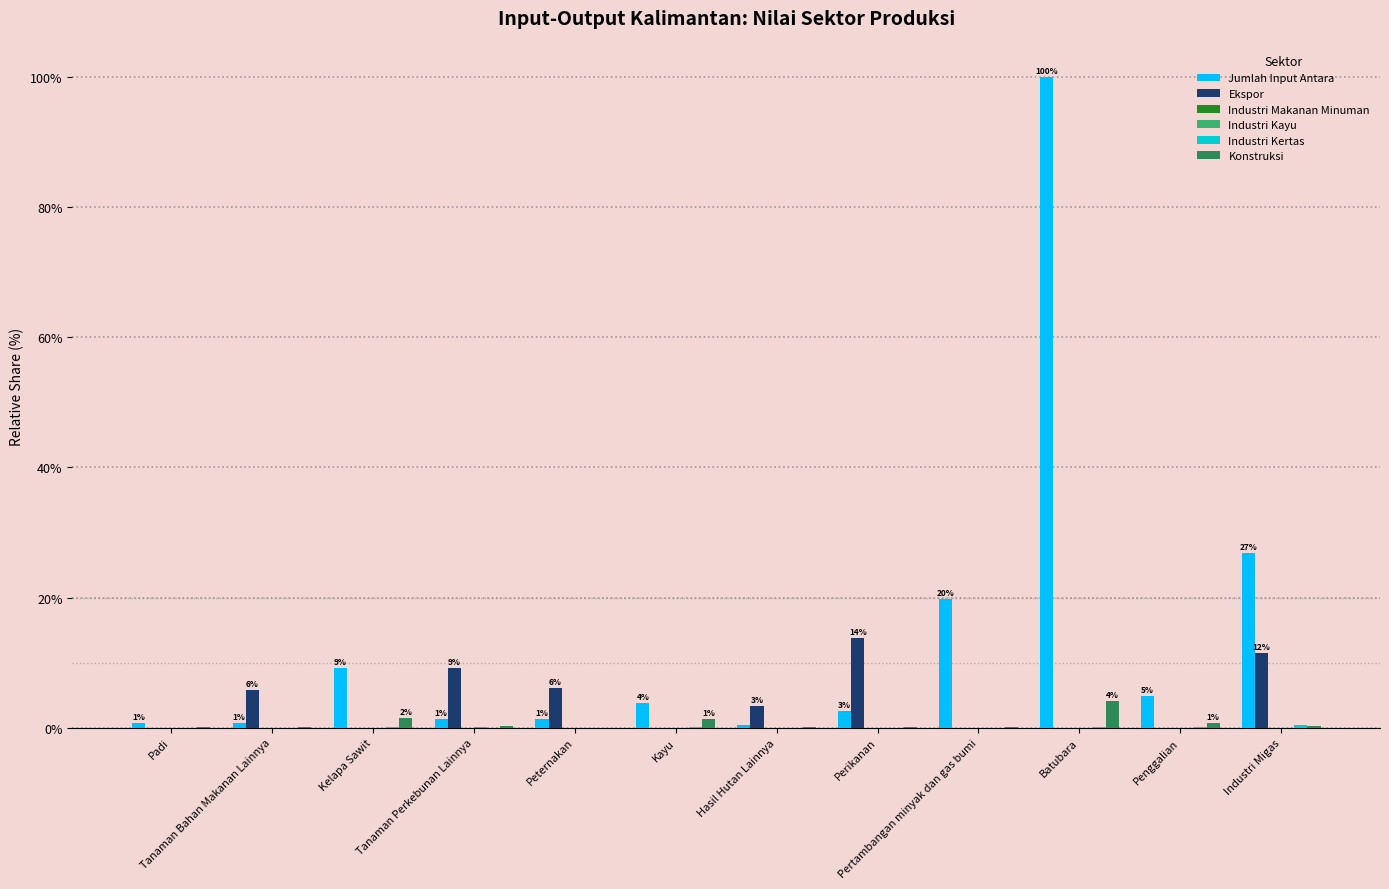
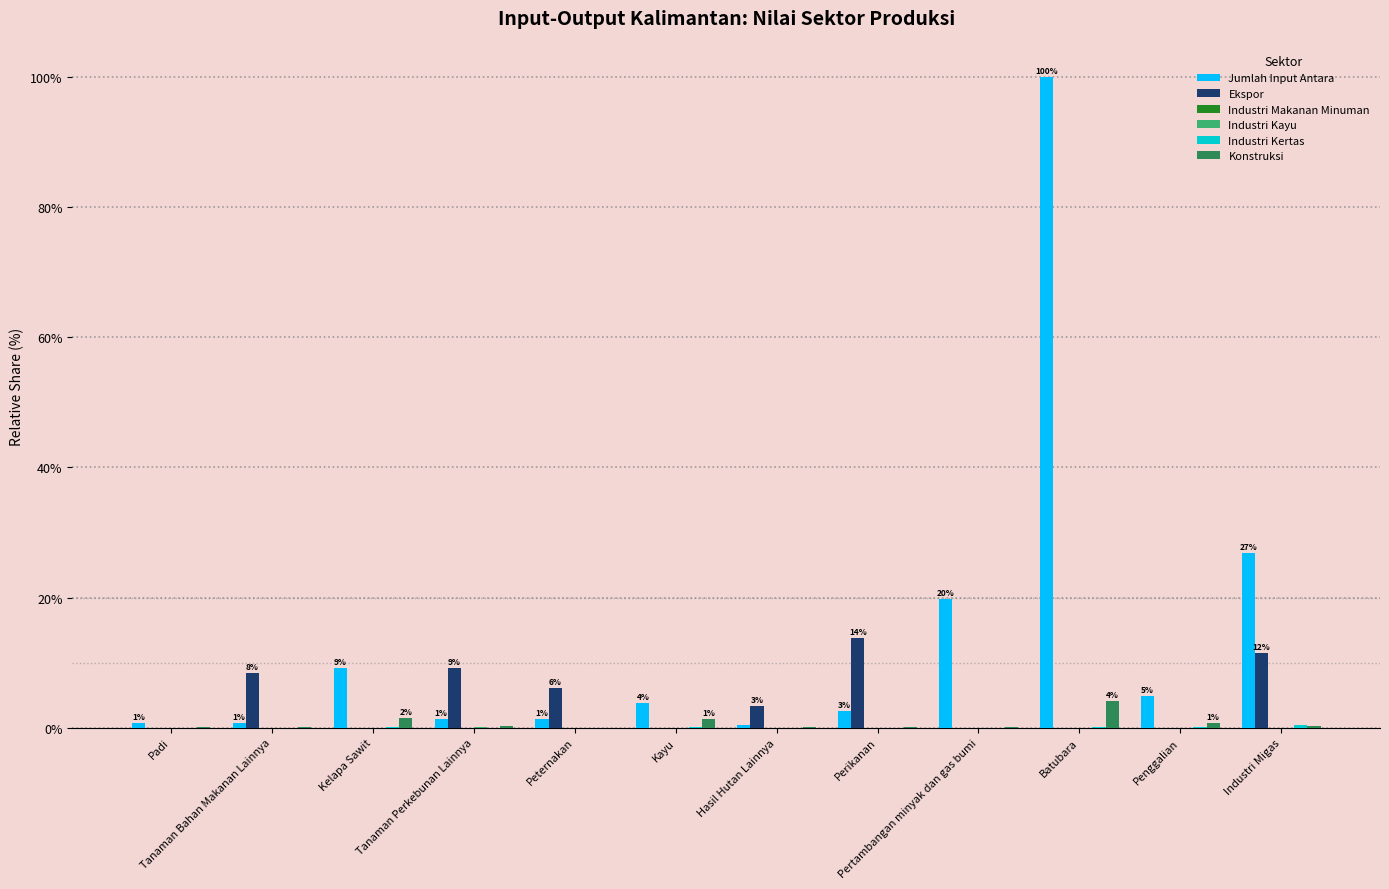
  {
    "Ekspor": {
-     "Tanaman Bahan Makanan Lainnya": "6%",
+     "Tanaman Bahan Makanan Lainnya": "8%",
      "Tanaman Perkebunan Lainnya": "9%",
      "Peternakan": "6%",
      "Hasil Hutan Lainnya": "3%",
      "Perikanan": "14%",
      "Industri Migas": "12%"
    }
  }
